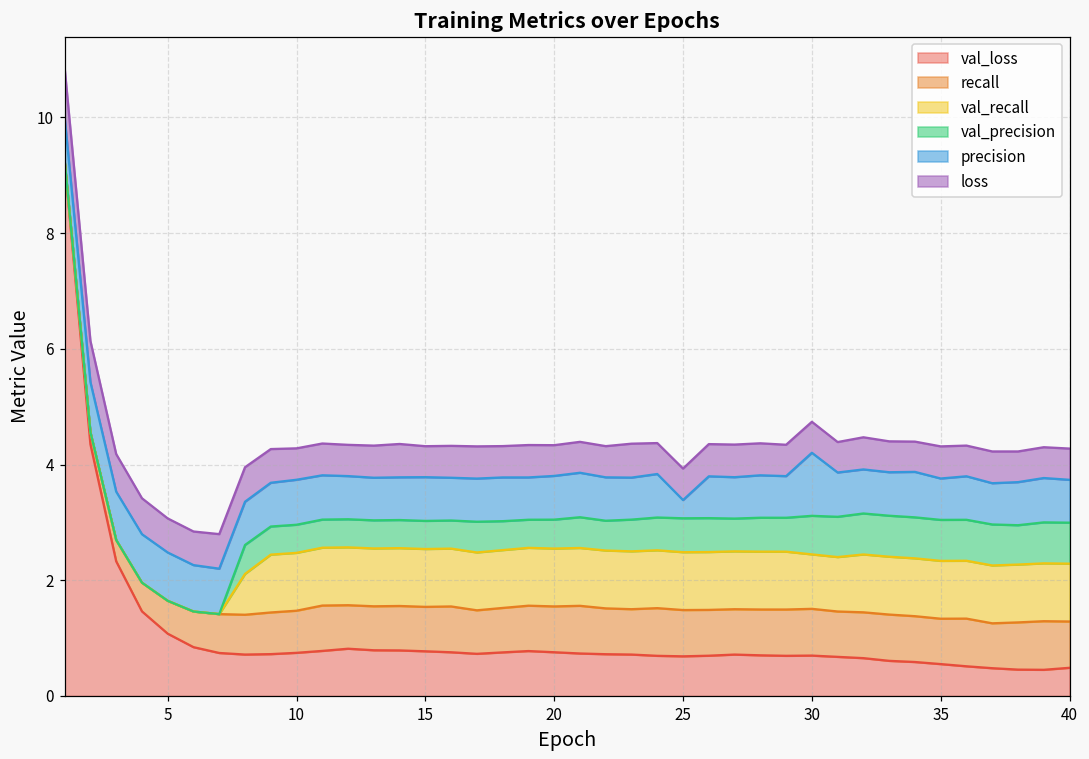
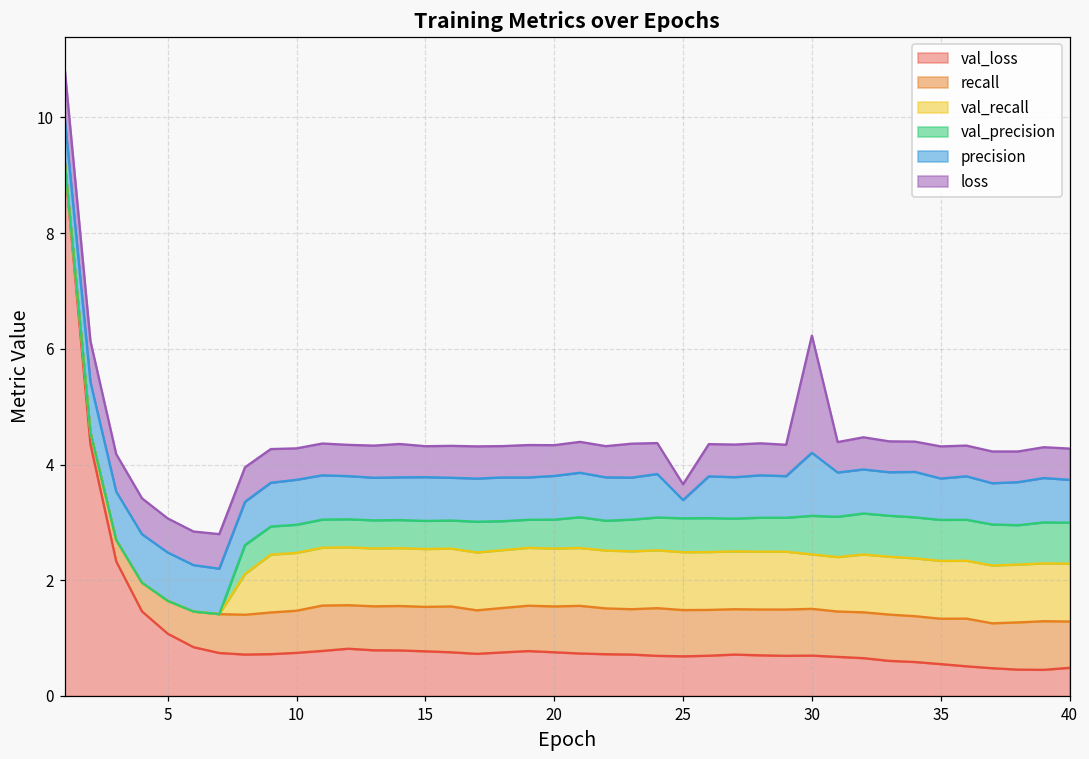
  {
    "val_precision": {
      "10": 0.5,
      "15": 0.5,
      "20": 0.5,
      "25": 0.6,
      "30": 0.7,
      "35": 0.7,
      "40": 0.7
    },
    "precision": {
      "5": 0.8,
      "10": 0.8,
      "15": 0.8,
      "20": 0.8,
      "25": 0.3,
      "30": 1.1,
      "35": 0.7,
      "40": 0.7
    },
    "loss": {
      "5": 0.6,
      "10": 0.5,
      "15": 0.5,
      "20": 0.5,
-     "25": 0.5,
-     "30": 0.5,
+     "25": 0.3,
+     "30": 2.0,
      "35": 0.6,
      "40": 0.5
    }
  }
